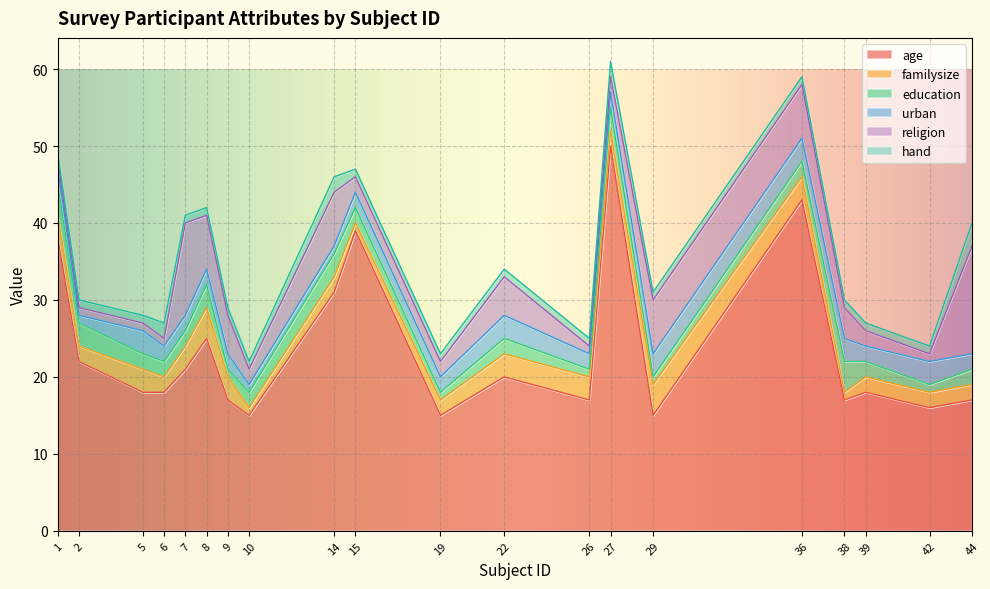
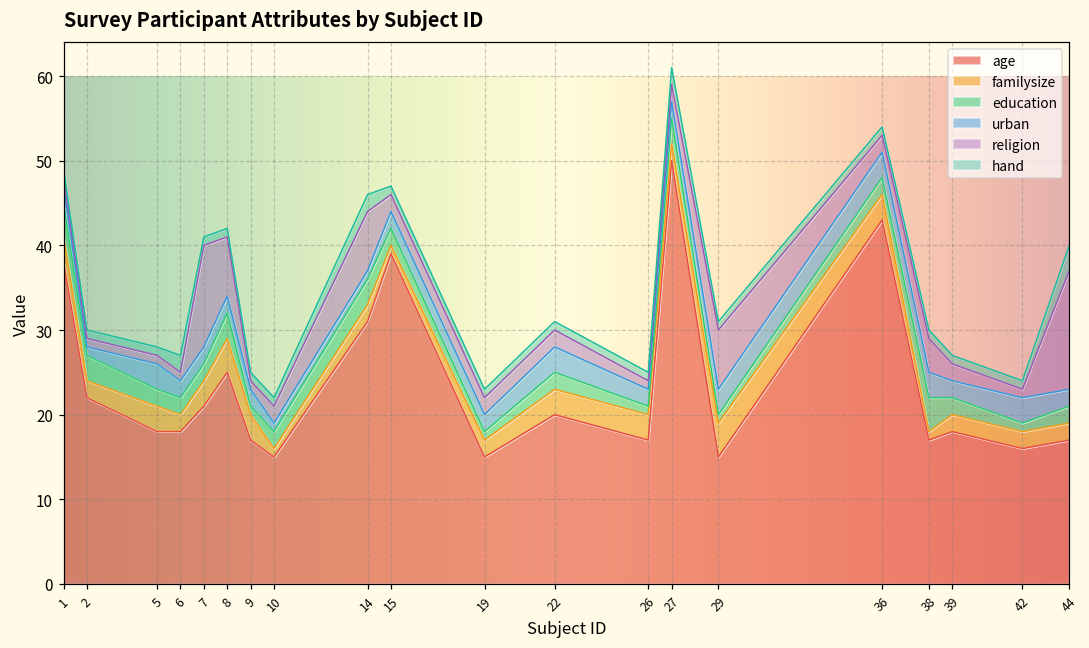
  {
    "age": {
      "1": 38,
      "2": 22,
      "5": 18,
      "6": 18,
      "7": 21,
      "8": 25,
      "9": 17,
      "10": 15,
      "14": 31,
      "15": 39,
      "19": 15,
      "22": 20,
      "26": 17,
      "27": 50,
      "29": 15,
      "36": 43,
      "38": 17,
      "39": 18,
      "42": 16,
      "44": 17
    },
    "familysize": {
      "1": 3,
      "2": 2,
      "5": 3,
      "6": 2,
      "7": 3,
      "8": 4,
      "9": 3,
      "10": 1,
      "14": 2,
      "15": 1,
      "19": 2,
      "22": 3,
      "26": 3,
      "27": 2,
      "29": 4,
      "36": 3,
      "38": 1,
      "39": 2,
      "42": 2,
      "44": 2
    },
    "religion": {
      "1": 1,
      "2": 1,
      "5": 1,
      "6": 1,
      "7": 12,
      "8": 7,
-     "9": 5,
+     "9": 1,
      "10": 2,
      "14": 7,
      "15": 2,
      "19": 2,
-     "22": 5,
+     "22": 2,
      "26": 1,
      "27": 2,
      "29": 7,
-     "36": 7,
+     "36": 2,
      "38": 4,
      "39": 2,
      "42": 1,
      "44": 14
    }
  }
